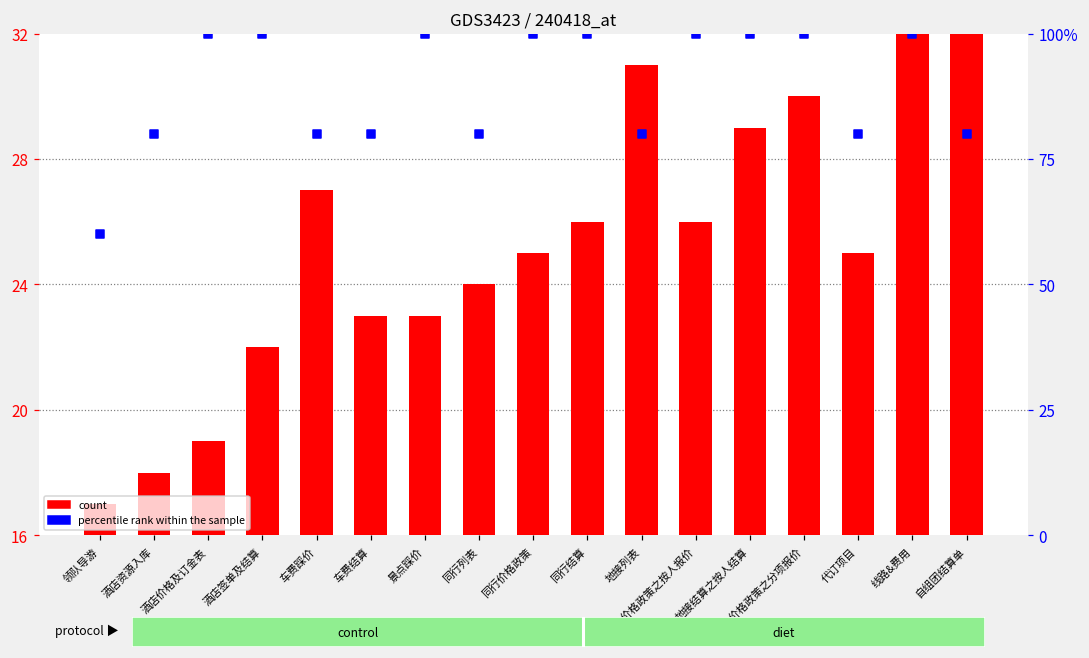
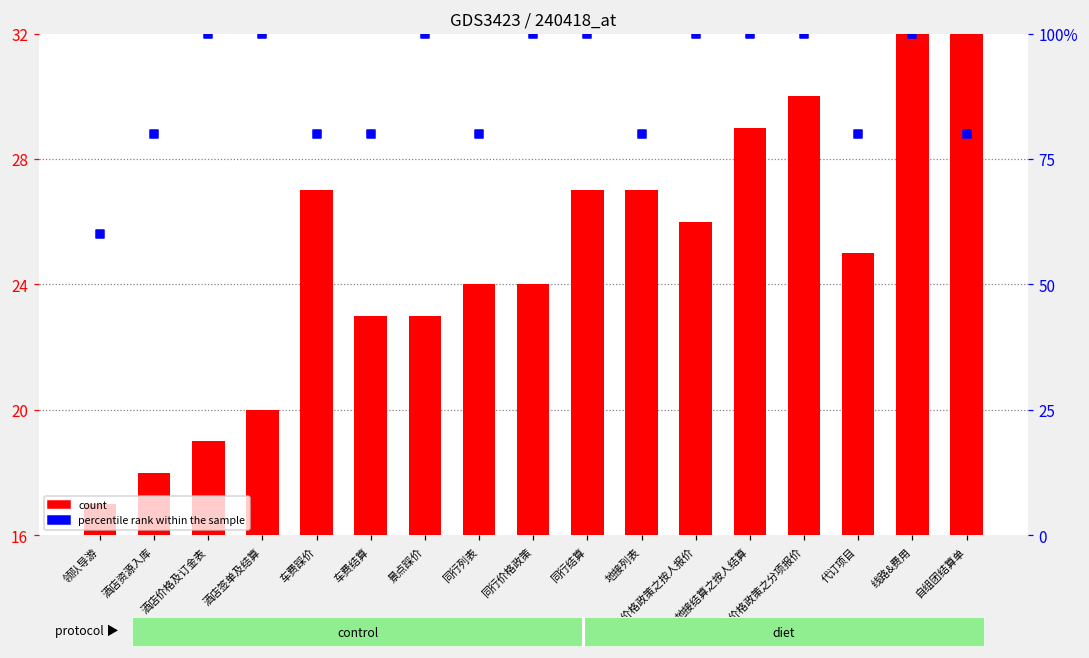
  {
    "count": {
      "酒店资源入库": 18.0,
      "酒店价格及订金表": 19.0,
-     "酒店签单及结算": 22.0,
+     "酒店签单及结算": 20.0,
      "车费踩价": 27.0,
      "车费结算": 23.0,
      "景点踩价": 23.0,
      "同行列表": 24.0,
-     "同行价格政策": 25.0,
-     "同行结算": 26.0,
-     "地接列表": 31.0,
+     "同行价格政策": 24.0,
+     "同行结算": 27.0,
+     "地接列表": 27.0,
      "地接价格政策之按人报价": 26.0,
      "地接结算之按人结算": 29.0,
      "地接价格政策之分项报价": 30.0,
      "代订项目": 25.0,
      "线路&费用": 32.0
    }
  }
